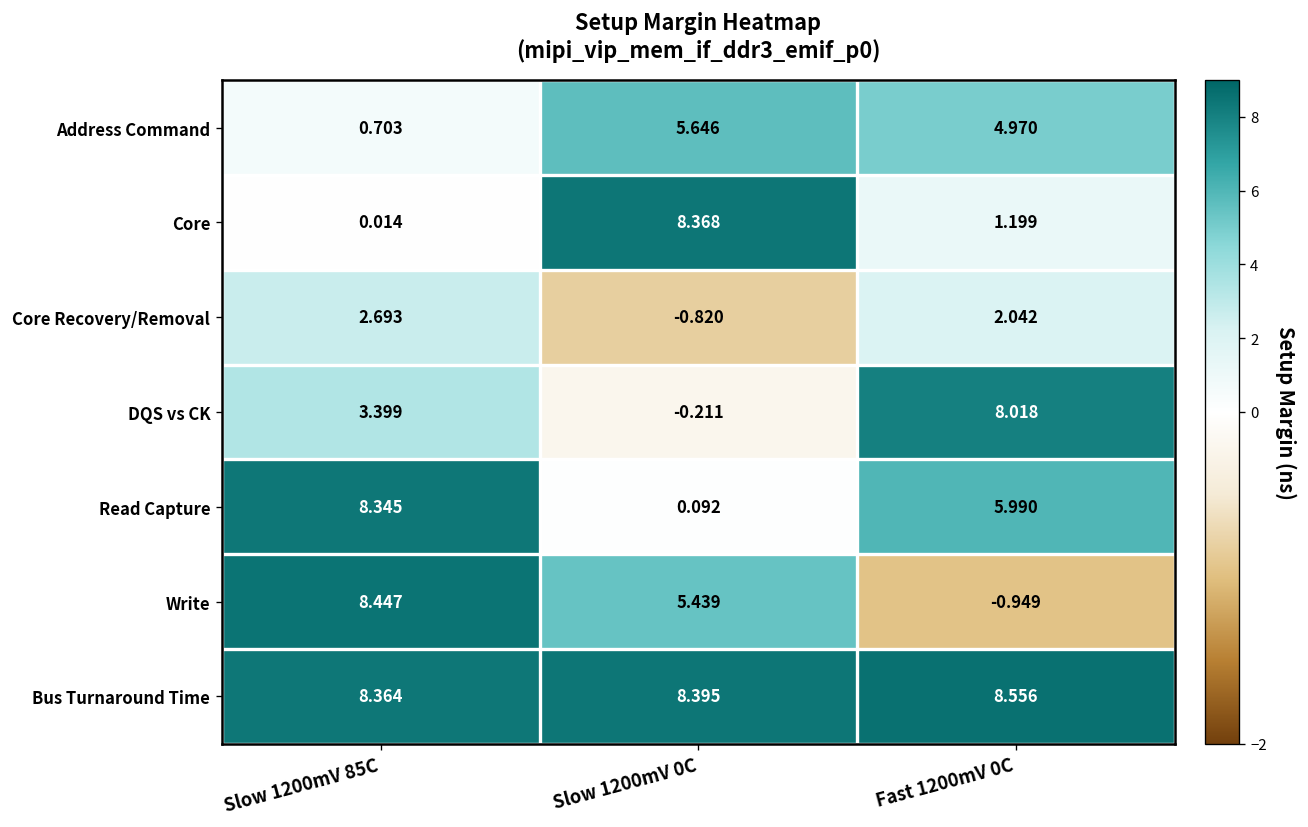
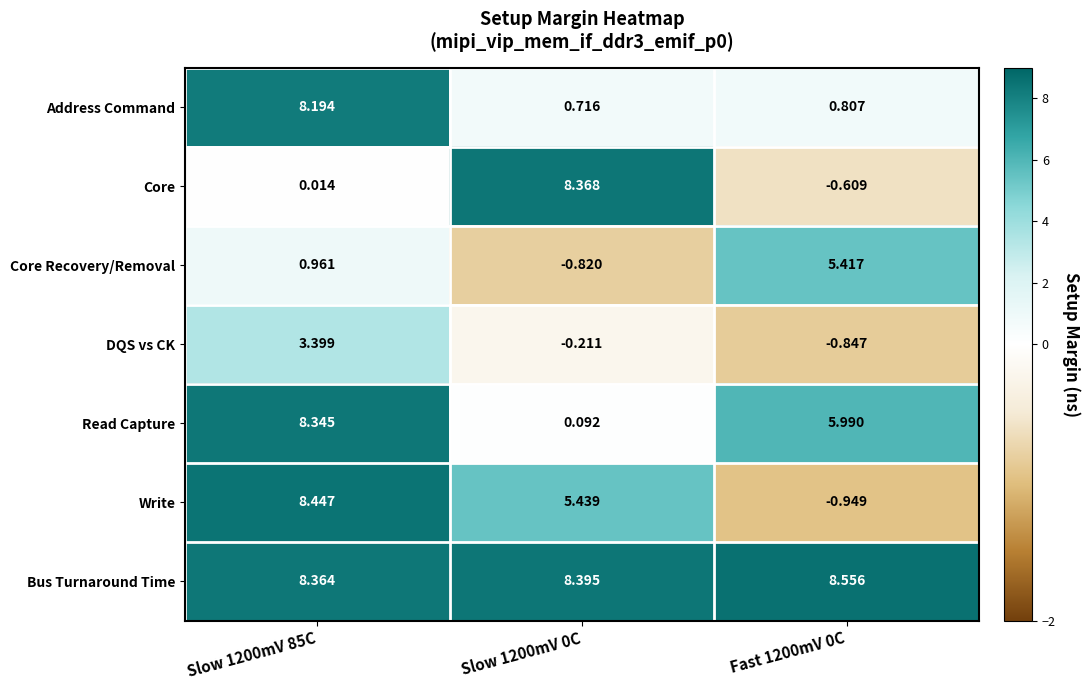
  {
    "Address Command": {
-     "Slow 1200mV 85C": 0.703,
-     "Slow 1200mV 0C": 5.646,
-     "Fast 1200mV 0C": 4.970
+     "Slow 1200mV 85C": 8.194,
+     "Slow 1200mV 0C": 0.716,
+     "Fast 1200mV 0C": 0.807
    },
    "Core": {
      "Slow 1200mV 85C": 0.014,
      "Slow 1200mV 0C": 8.368,
-     "Fast 1200mV 0C": 1.199
+     "Fast 1200mV 0C": -0.609
    },
    "Core Recovery/Removal": {
-     "Slow 1200mV 85C": 2.693,
+     "Slow 1200mV 85C": 0.961,
      "Slow 1200mV 0C": -0.820,
-     "Fast 1200mV 0C": 2.042
+     "Fast 1200mV 0C": 5.417
    },
    "DQS vs CK": {
      "Slow 1200mV 85C": 3.399,
      "Slow 1200mV 0C": -0.211,
-     "Fast 1200mV 0C": 8.018
+     "Fast 1200mV 0C": -0.847
    },
    "Read Capture": {
      "Slow 1200mV 85C": 8.345,
      "Slow 1200mV 0C": 0.092,
      "Fast 1200mV 0C": 5.990
    },
    "Write": {
      "Slow 1200mV 85C": 8.447,
      "Slow 1200mV 0C": 5.439,
      "Fast 1200mV 0C": -0.949
    },
    "Bus Turnaround Time": {
      "Slow 1200mV 85C": 8.364,
      "Slow 1200mV 0C": 8.395,
      "Fast 1200mV 0C": 8.556
    }
  }
